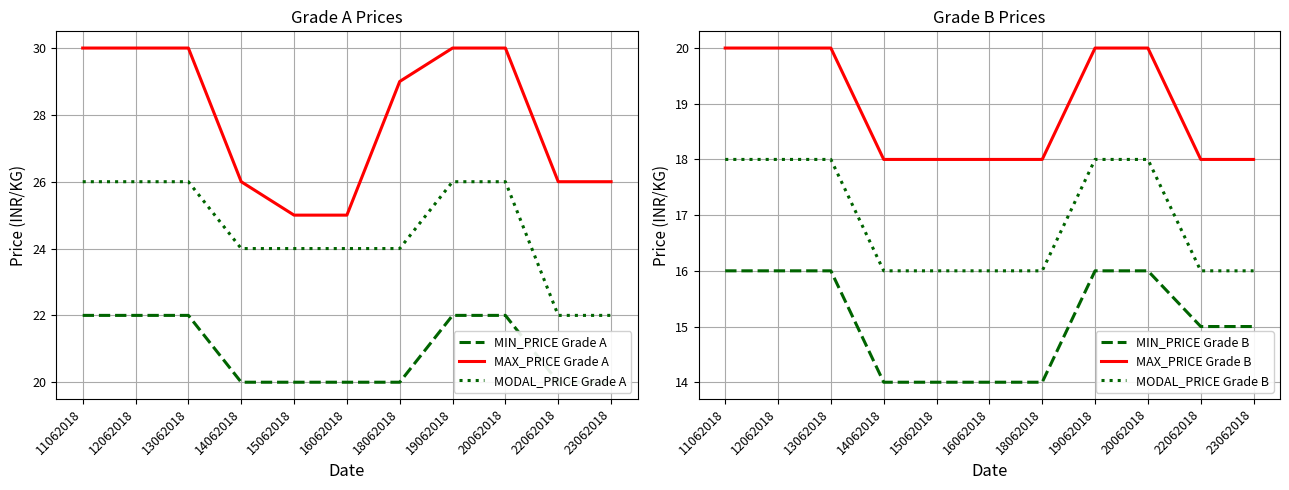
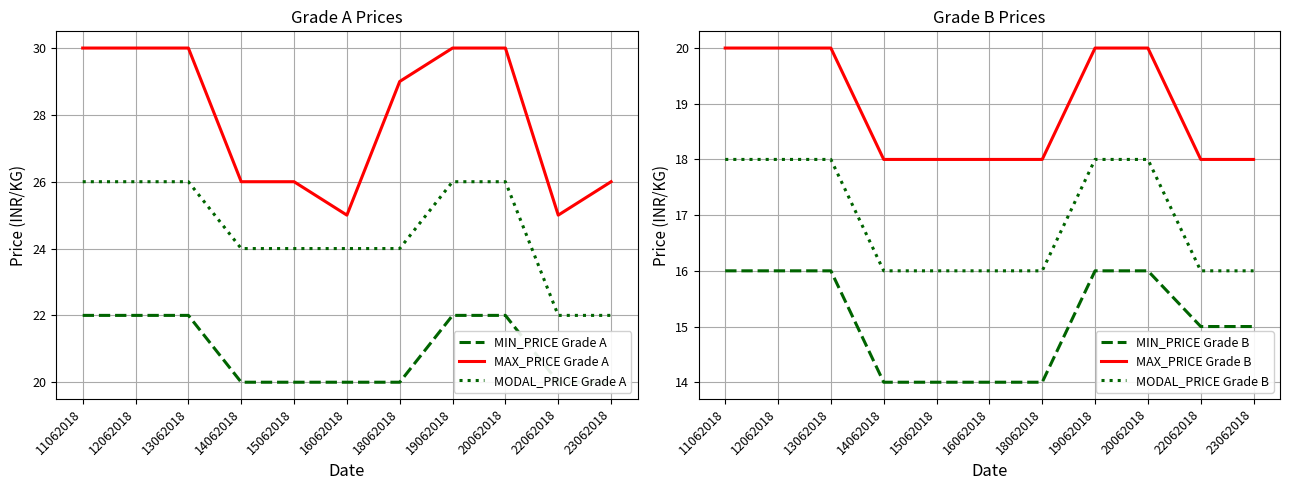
  {
    "Grade A Prices": {
      "MAX_PRICE Grade A": {
        "11062018": 30,
        "12062018": 30,
        "13062018": 30,
        "14062018": 26,
-       "15062018": 25,
+       "15062018": 26,
        "16062018": 25,
        "18062018": 29,
        "19062018": 30,
        "20062018": 30,
-       "22062018": 26,
+       "22062018": 25,
        "23062018": 26
      }
    },
    "Grade B Prices": {
      "MAX_PRICE Grade B": {
        "11062018": 20.0,
        "12062018": 20.0,
        "13062018": 20.0,
        "14062018": 18.0,
        "15062018": 18.0,
        "16062018": 18.0,
        "18062018": 18.0,
        "19062018": 20.0,
        "20062018": 20.0,
        "22062018": 18.0,
        "23062018": 18.0
      }
    }
  }
